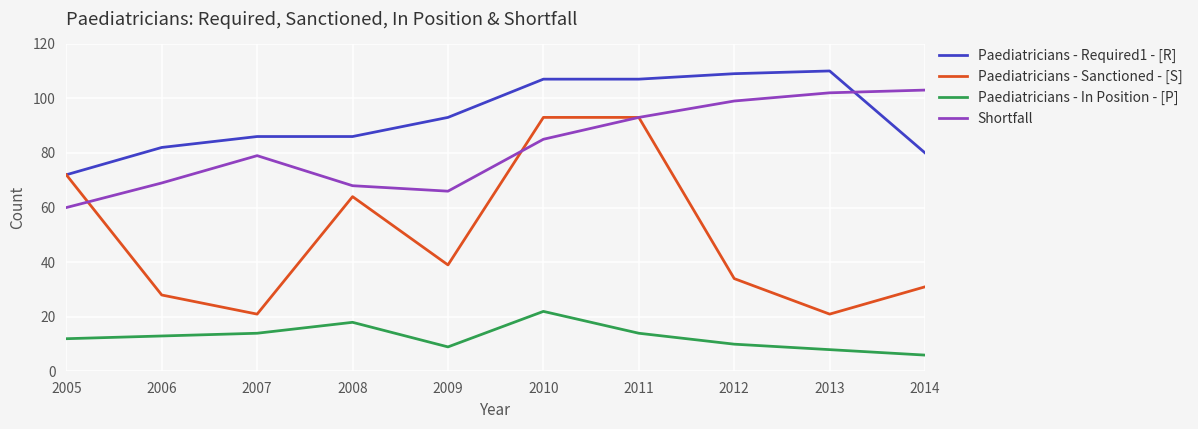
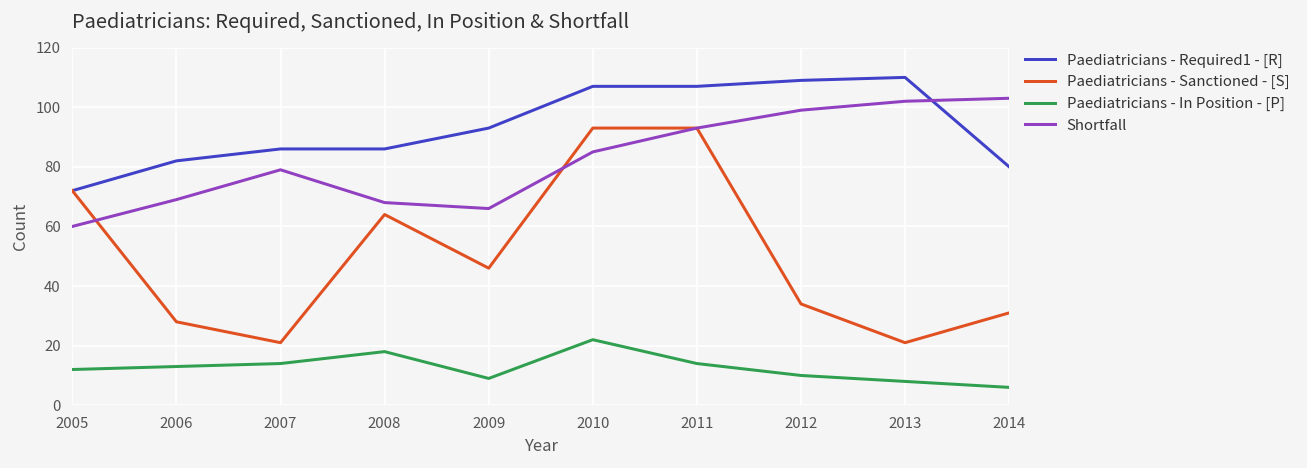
  {
    "Paediatricians - Required1 - [R]": {
      "2006": 82,
      "2007": 86,
      "2008": 86,
      "2009": 93,
      "2010": 107,
      "2011": 107,
      "2012": 109,
      "2013": 110,
      "2014": 80
    },
    "Paediatricians - Sanctioned - [S]": {
      "2006": 28,
      "2007": 21,
      "2008": 64,
-     "2009": 39,
+     "2009": 46,
      "2010": 93,
      "2012": 34,
      "2013": 21,
      "2014": 31
    },
    "Paediatricians - In Position - [P]": {
      "2005": 12,
      "2006": 13,
      "2007": 14,
      "2008": 18,
      "2009": 9,
      "2010": 22,
      "2011": 14,
      "2012": 10,
      "2013": 8,
      "2014": 6
    },
    "Shortfall": {
      "2005": 60,
      "2006": 69,
      "2007": 79,
      "2008": 68,
      "2009": 66,
      "2010": 85,
      "2012": 99,
      "2013": 102,
      "2014": 103
    }
  }
